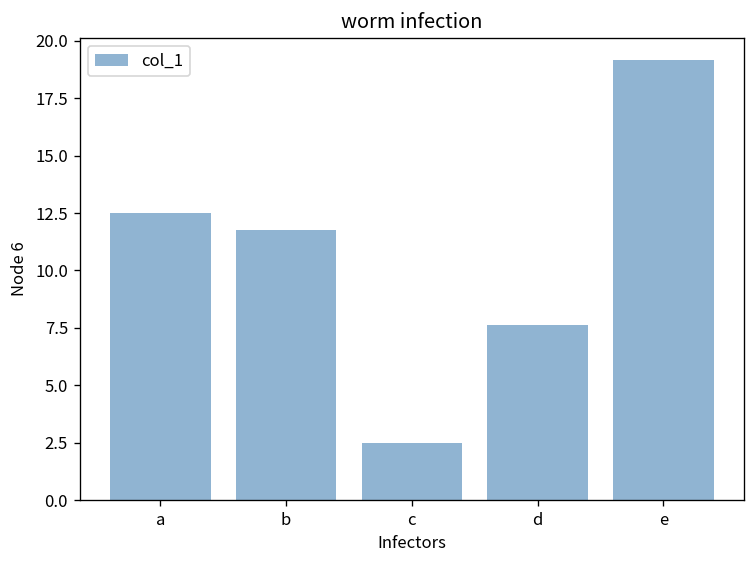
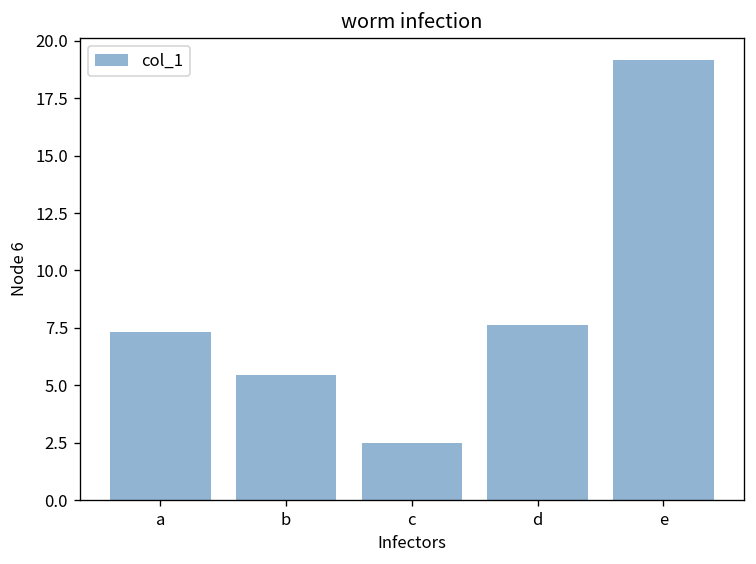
  {
-   "a": 12.5,
-   "b": 11.8,
+   "a": 7.3,
+   "b": 5.4,
    "c": 2.5,
    "d": 7.6,
    "e": 19.2
  }
